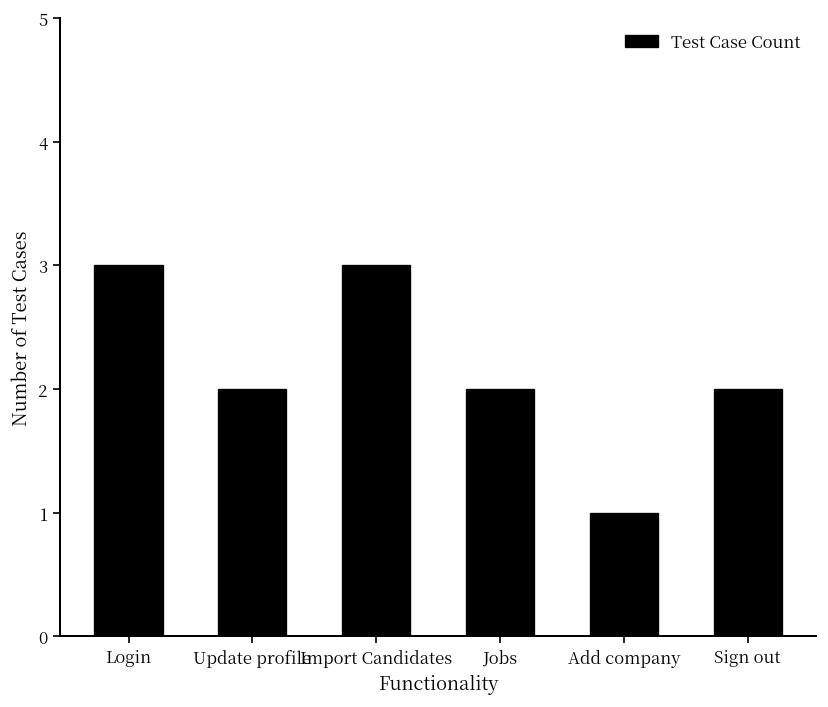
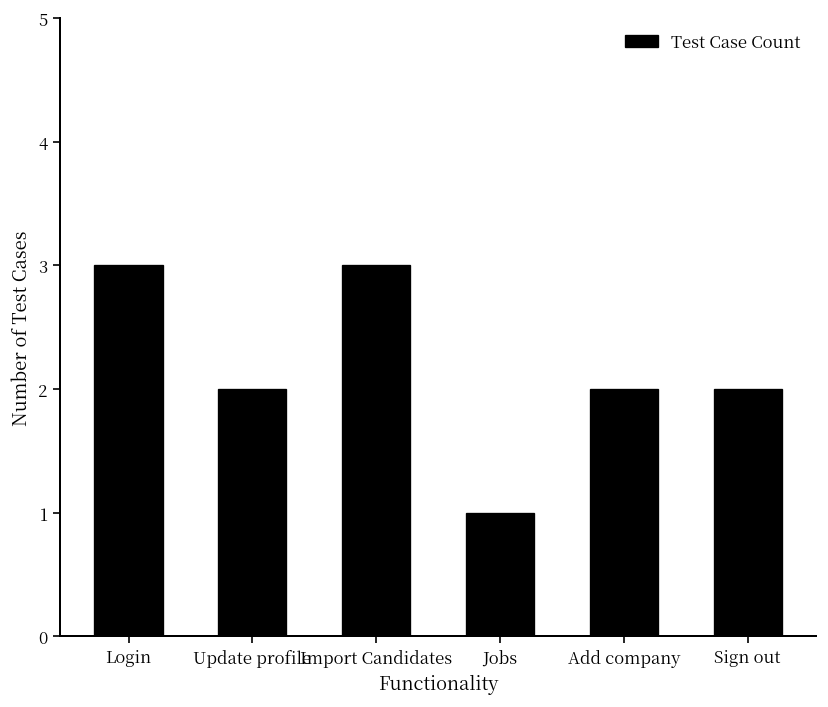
  {
    "Login": 3,
    "Update profile": 2,
    "Import Candidates": 3,
-   "Jobs": 2,
-   "Add company": 1,
+   "Jobs": 1,
+   "Add company": 2,
    "Sign out": 2
  }
